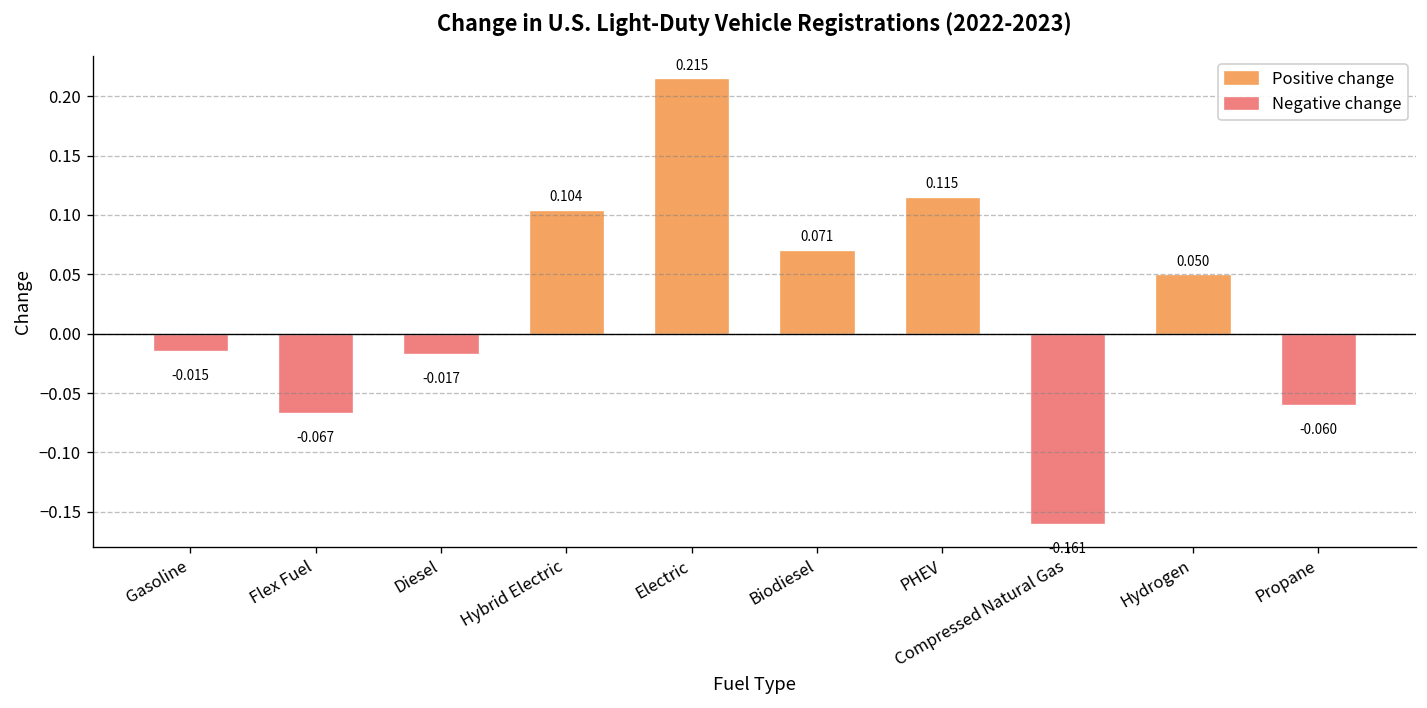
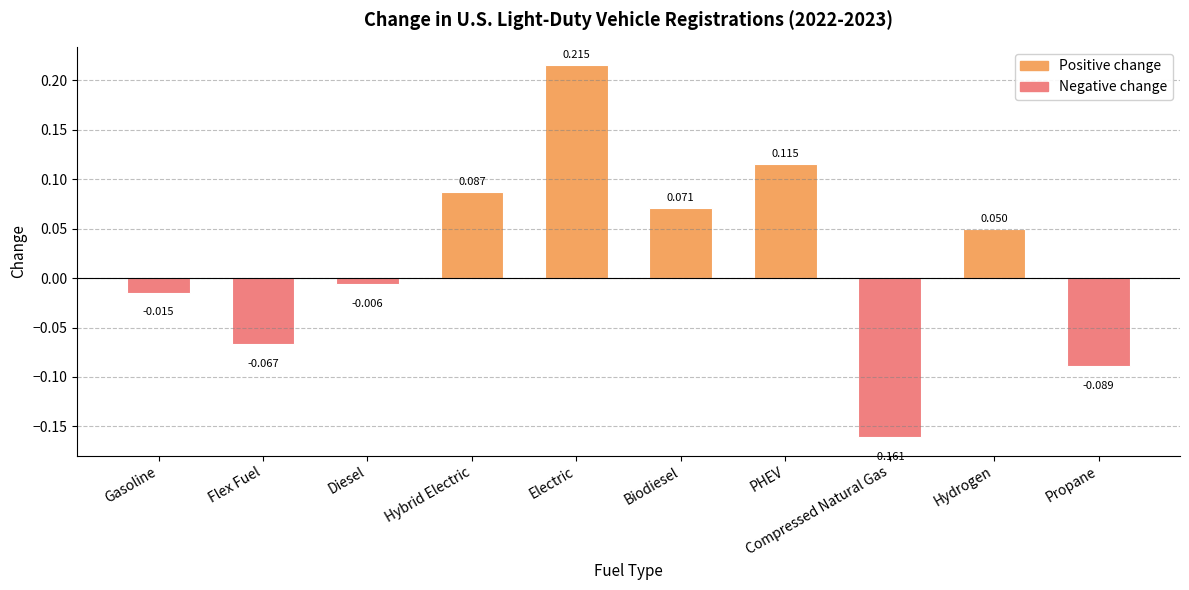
  {
    "Gasoline": -0.015,
    "Flex Fuel": -0.067,
-   "Diesel": -0.017,
-   "Hybrid Electric": 0.104,
+   "Diesel": -0.006,
+   "Hybrid Electric": 0.087,
    "Electric": 0.215,
    "Biodiesel": 0.071,
    "PHEV": 0.115,
    "Compressed Natural Gas": -0.161,
    "Hydrogen": 0.050,
-   "Propane": -0.060
+   "Propane": -0.089
  }
